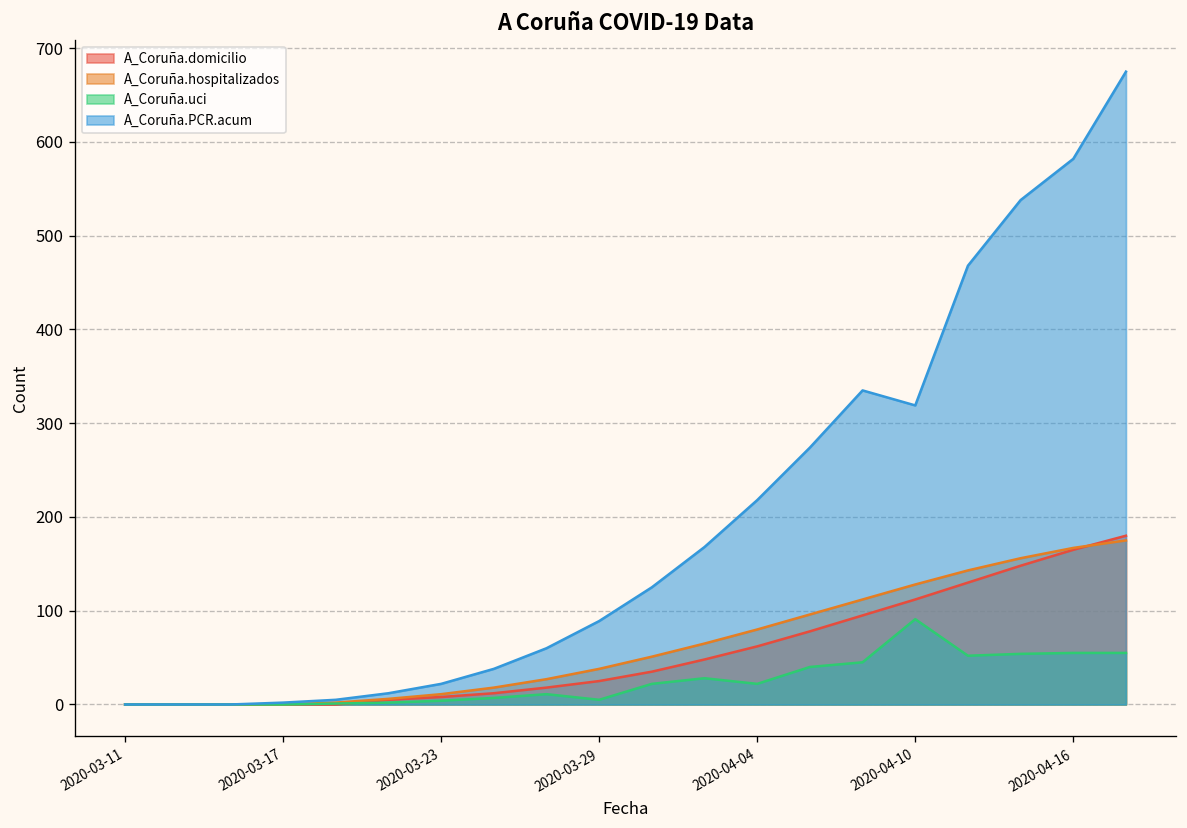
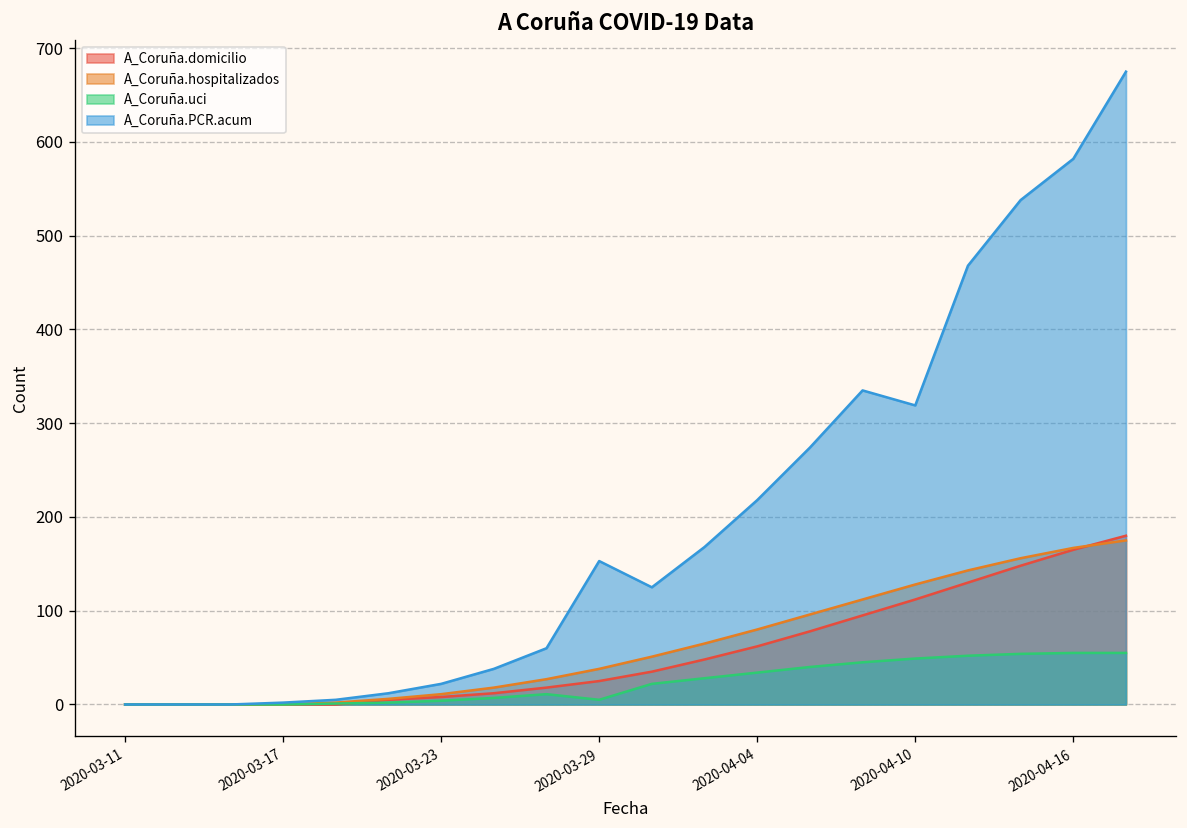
  {
    "A_Coruña.uci": {
      "2020-03-23": 0,
      "2020-03-29": 10,
-     "2020-04-04": 20,
-     "2020-04-10": 90,
+     "2020-04-04": 30,
+     "2020-04-10": 50,
      "2020-04-16": 60
    },
    "A_Coruña.PCR.acum": {
      "2020-03-23": 20,
-     "2020-03-29": 90,
+     "2020-03-29": 150,
      "2020-04-04": 220,
      "2020-04-10": 320,
      "2020-04-16": 580
    }
  }
